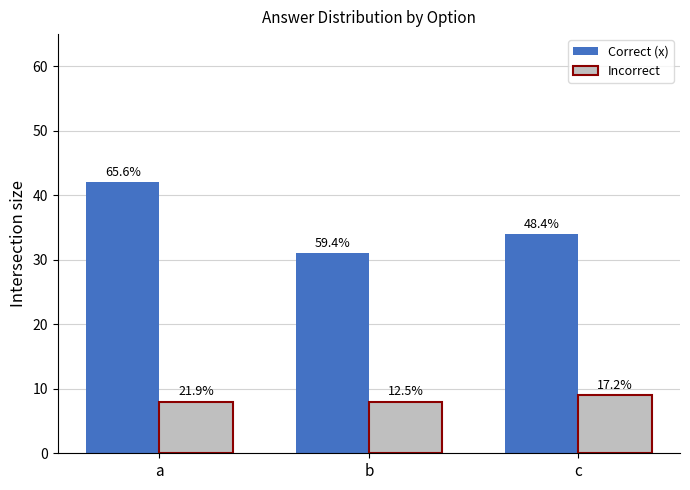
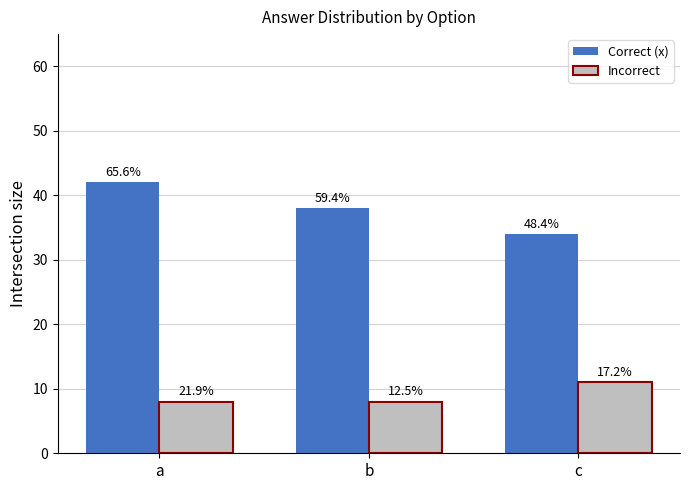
  {
    "Correct (x)": {
-     "b": 31
+     "b": 38
    },
    "Incorrect": {
-     "c": 9
+     "c": 11
    }
  }
